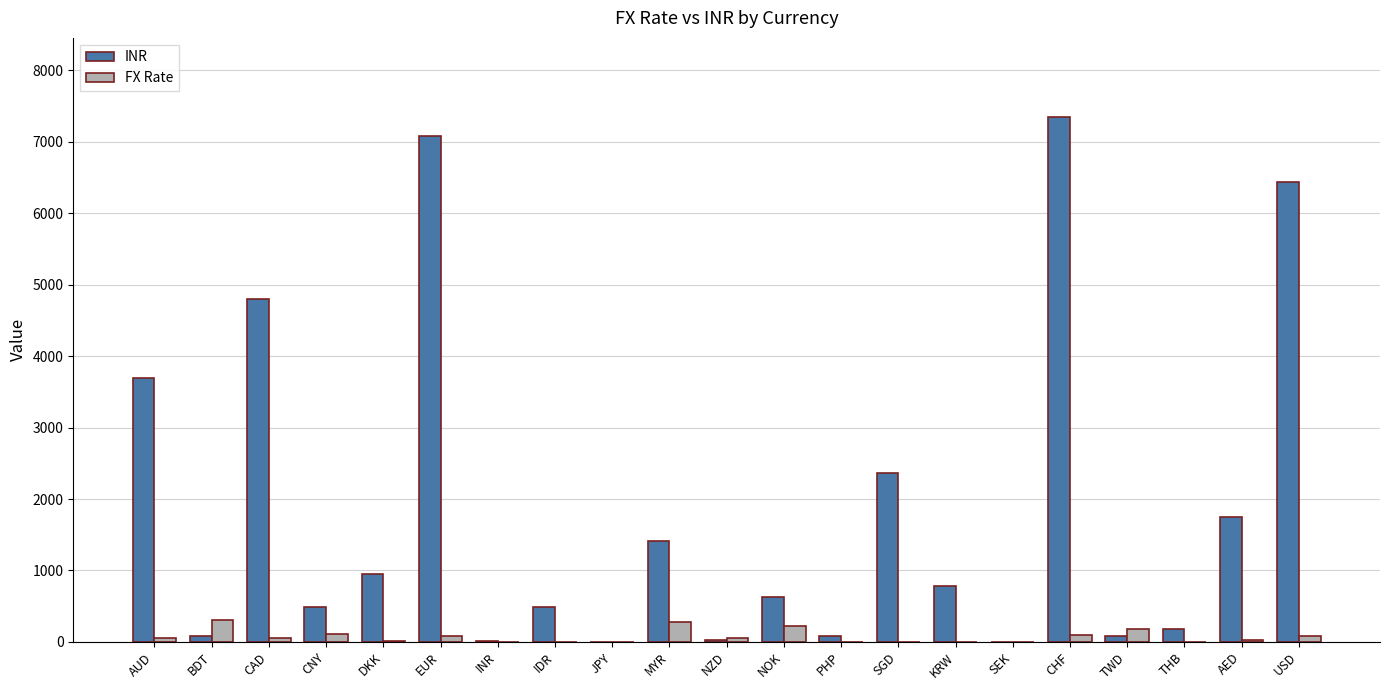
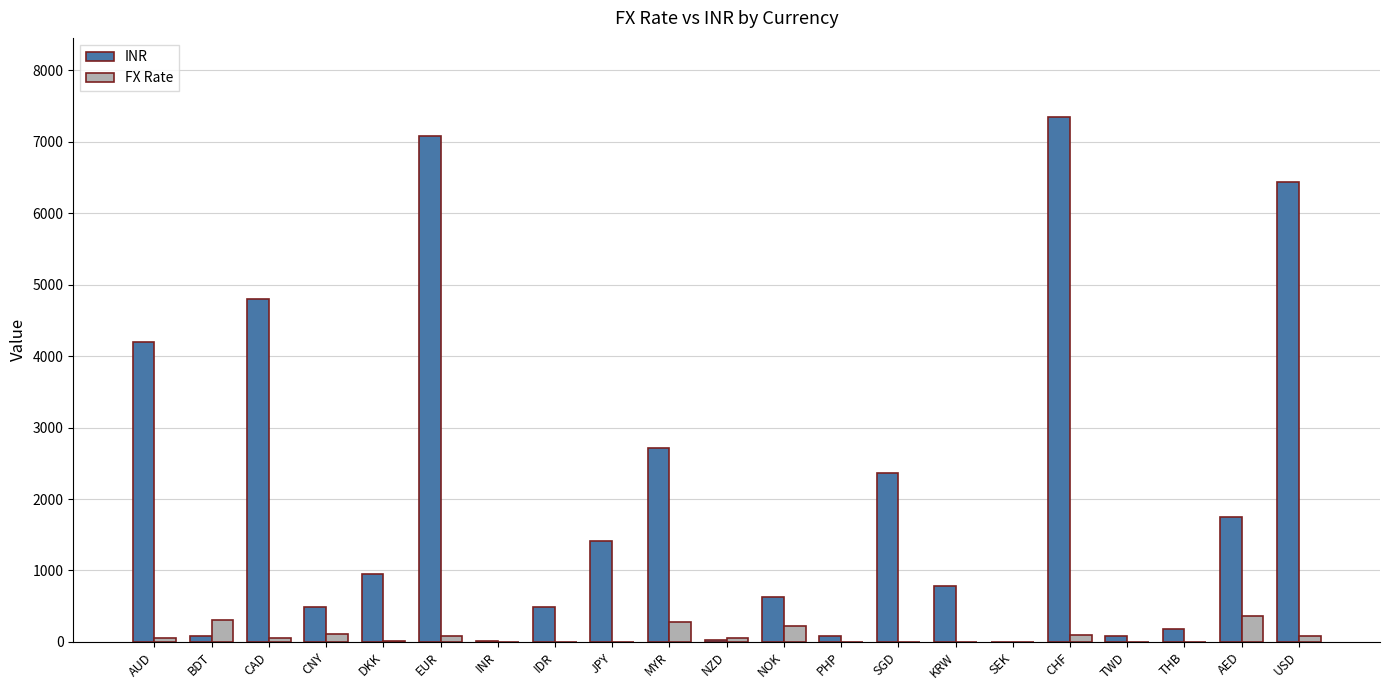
  {
    "INR": {
-     "AUD": 3700,
+     "AUD": 4200,
      "BDT": 100,
      "CAD": 4800,
      "CNY": 500,
      "DKK": 1000,
      "EUR": 7100,
      "IDR": 500,
-     "JPY": 0,
-     "MYR": 1400,
+     "JPY": 1400,
+     "MYR": 2700,
      "NOK": 600,
      "PHP": 100,
      "SGD": 2400,
      "KRW": 800,
      "CHF": 7400,
      "TWD": 100,
      "THB": 200,
      "AED": 1800,
      "USD": 6400
    },
    "FX Rate": {
      "AUD": 100,
      "BDT": 300,
      "CAD": 100,
      "CNY": 100,
      "EUR": 100,
      "MYR": 300,
      "NZD": 0,
      "NOK": 200,
      "CHF": 100,
-     "TWD": 200,
-     "AED": 0,
+     "TWD": 0,
+     "AED": 400,
      "USD": 100
    }
  }
